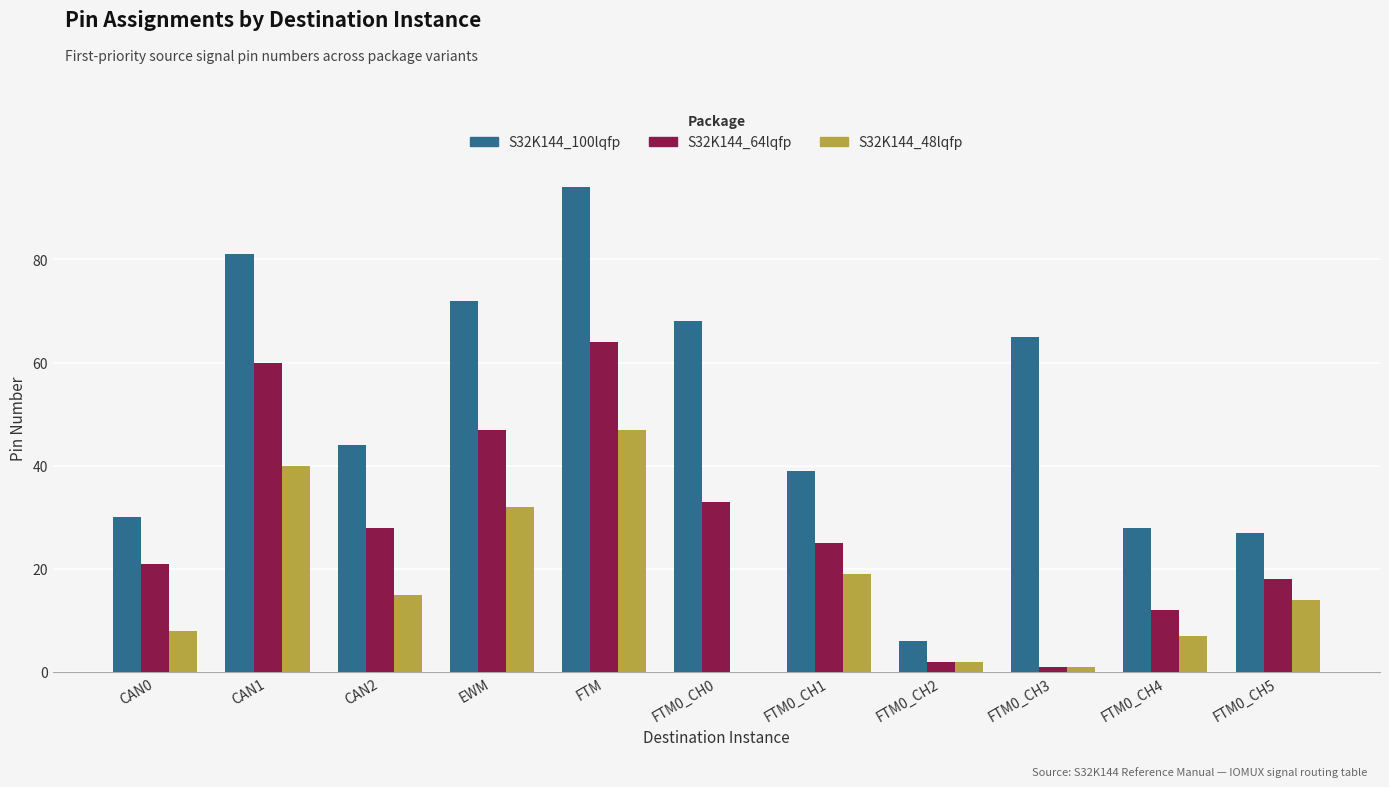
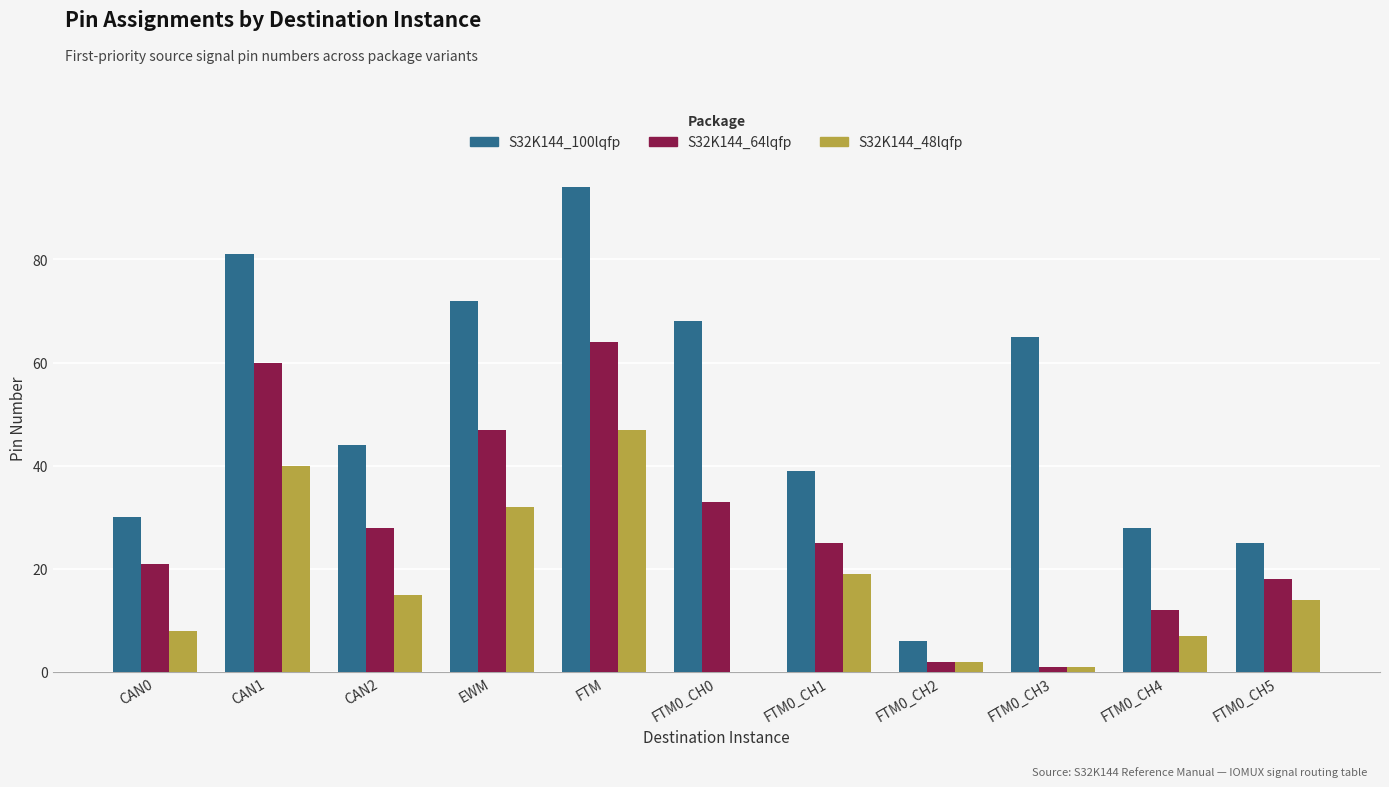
  {
    "S32K144_100lqfp": {
      "CAN0": 30,
      "CAN1": 81,
      "CAN2": 44,
      "EWM": 72,
      "FTM": 94,
      "FTM0_CH0": 68,
      "FTM0_CH1": 39,
      "FTM0_CH2": 6,
      "FTM0_CH3": 65,
      "FTM0_CH4": 28,
-     "FTM0_CH5": 27
+     "FTM0_CH5": 25
    },
    "S32K144_64lqfp": {
      "CAN0": 21,
      "CAN1": 60,
      "CAN2": 28,
      "EWM": 47,
      "FTM": 64,
      "FTM0_CH0": 33,
      "FTM0_CH1": 25,
      "FTM0_CH2": 2,
      "FTM0_CH3": 1,
      "FTM0_CH4": 12,
      "FTM0_CH5": 18
    },
    "S32K144_48lqfp": {
      "CAN0": 8,
      "CAN1": 40,
      "CAN2": 15,
      "EWM": 32,
      "FTM": 47,
      "FTM0_CH0": 0,
      "FTM0_CH1": 19,
      "FTM0_CH2": 2,
      "FTM0_CH3": 1,
      "FTM0_CH4": 7,
      "FTM0_CH5": 14
    }
  }
